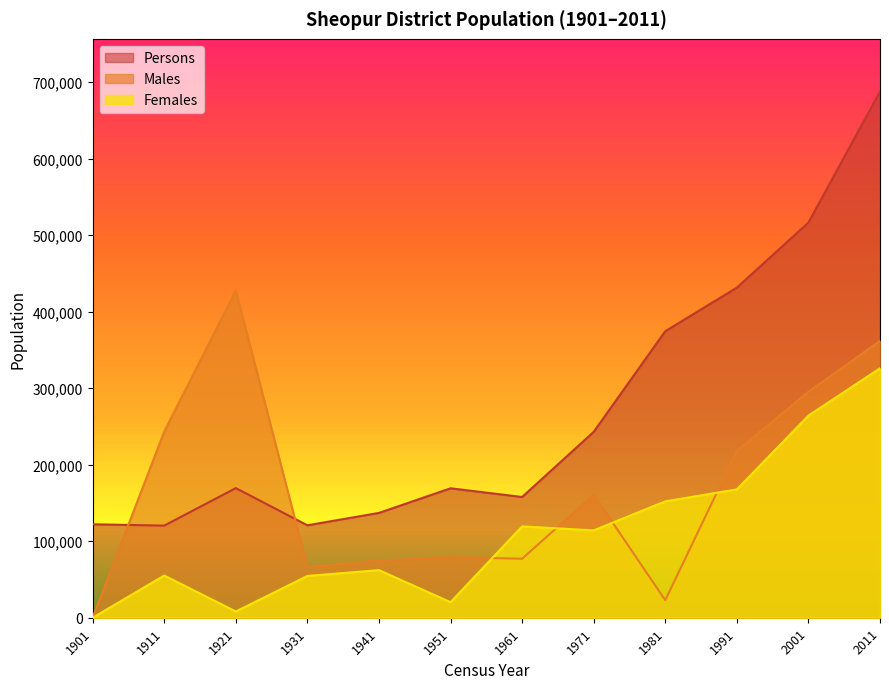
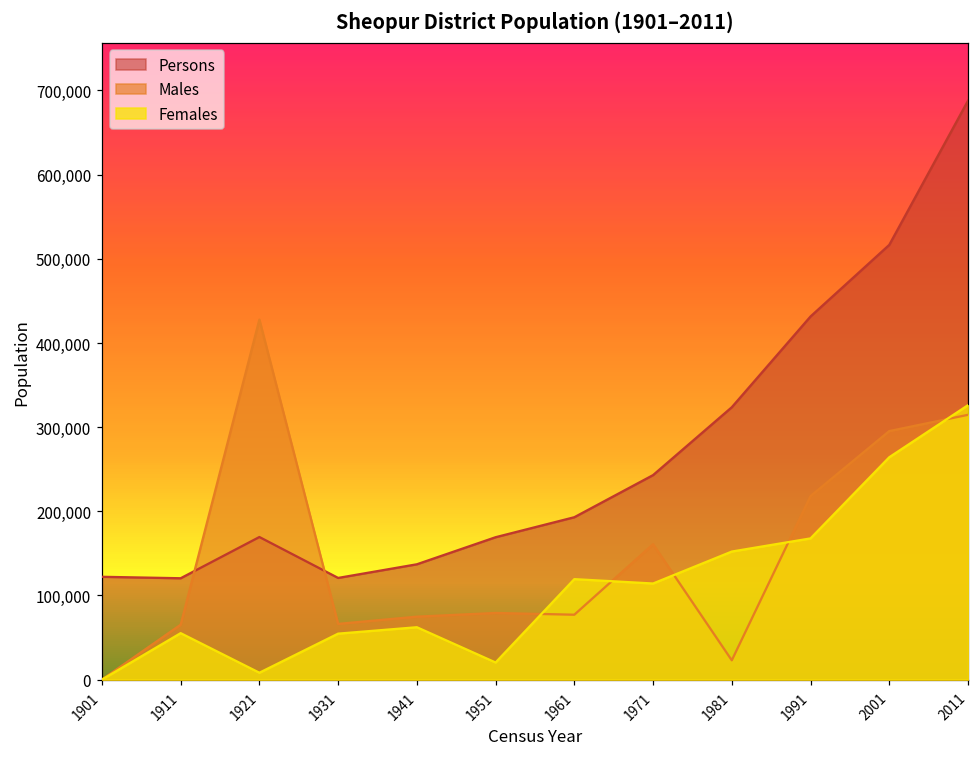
  {
    "Persons": {
      "1901": "120,000",
      "1911": "120,000",
      "1921": "170,000",
      "1931": "120,000",
      "1941": "140,000",
      "1951": "170,000",
-     "1961": "160,000",
+     "1961": "190,000",
      "1971": "240,000",
-     "1981": "370,000",
+     "1981": "320,000",
      "1991": "430,000",
      "2001": "520,000",
      "2011": "690,000"
    },
    "Males": {
-     "1911": "240,000",
+     "1911": "70,000",
      "1921": "430,000",
      "1931": "70,000",
      "1941": "70,000",
      "1951": "80,000",
      "1961": "80,000",
      "1971": "160,000",
      "1981": "20,000",
      "1991": "220,000",
      "2001": "300,000",
-     "2011": "360,000"
+     "2011": "310,000"
    },
    "Females": {
      "1911": "60,000",
      "1921": "10,000",
      "1931": "50,000",
      "1941": "60,000",
      "1951": "20,000",
      "1961": "120,000",
      "1971": "110,000",
      "1981": "150,000",
      "1991": "170,000",
      "2001": "260,000",
      "2011": "330,000"
    }
  }
